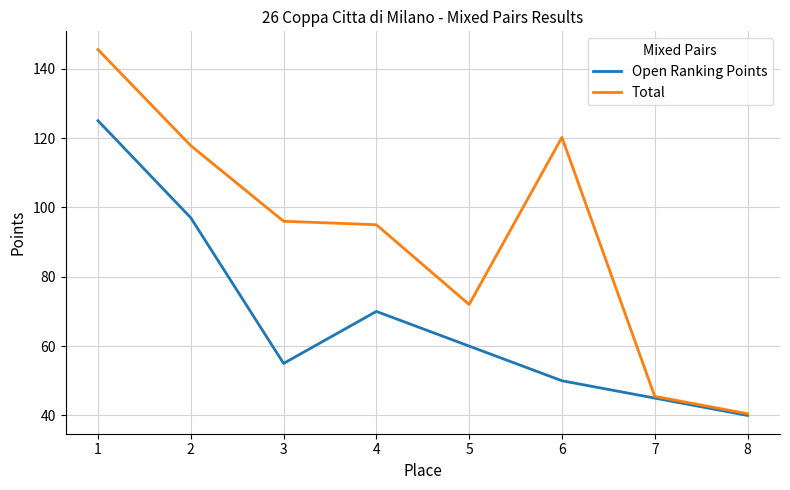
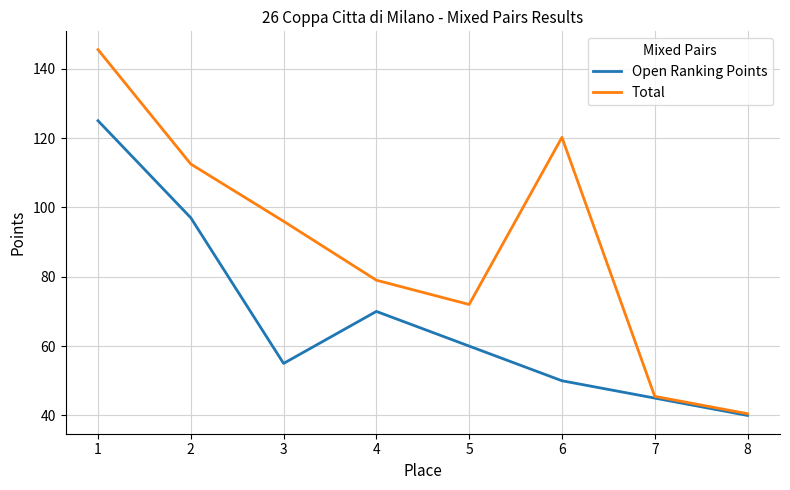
  {
    "Open Ranking Points": {
      "1": 125,
      "2": 97,
      "3": 55,
      "4": 70,
      "5": 60,
      "6": 50
    },
    "Total": {
      "1": 146,
-     "2": 118,
+     "2": 113,
      "3": 96,
-     "4": 95,
+     "4": 79,
      "5": 72,
      "6": 120
    }
  }
